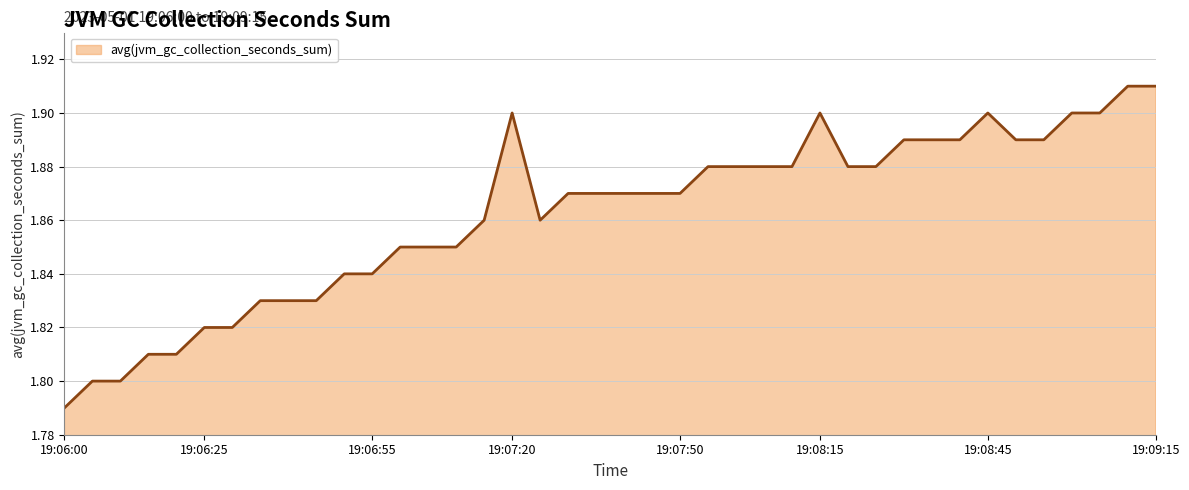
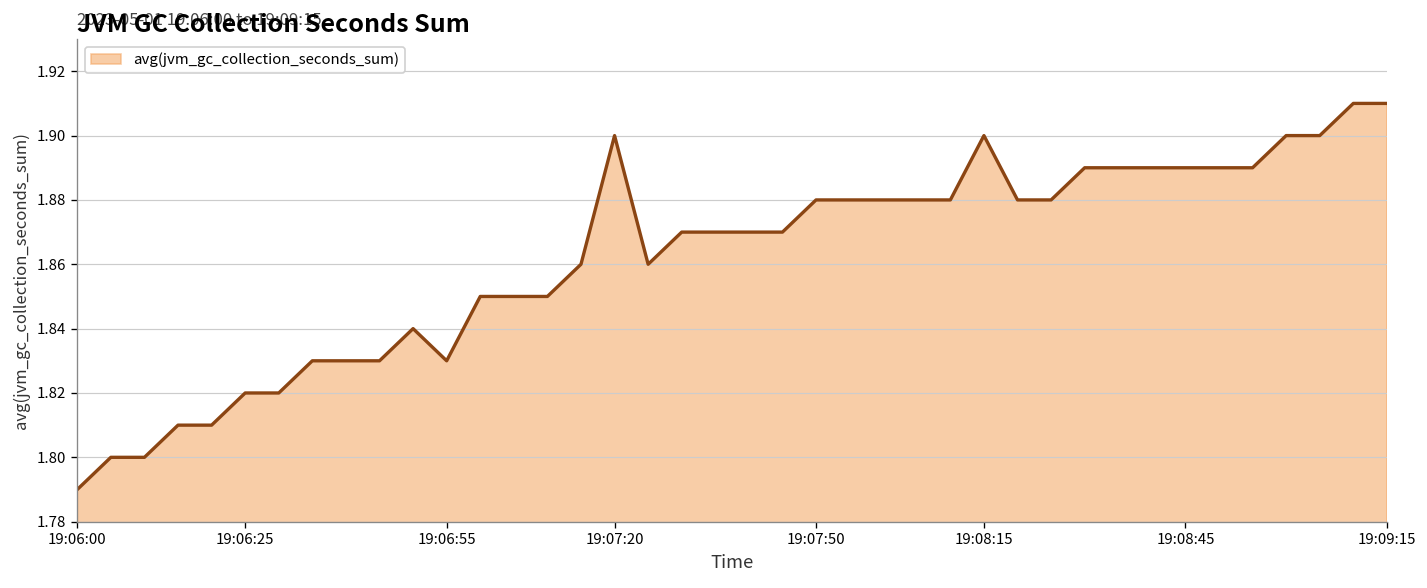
  {
    "19:06:00": 1.79,
    "19:06:25": 1.82,
-   "19:06:55": 1.84,
+   "19:06:55": 1.83,
    "19:07:20": 1.90,
-   "19:07:50": 1.87,
+   "19:07:50": 1.88,
    "19:08:15": 1.90,
-   "19:08:45": 1.90,
+   "19:08:45": 1.89,
    "19:09:15": 1.91
  }
